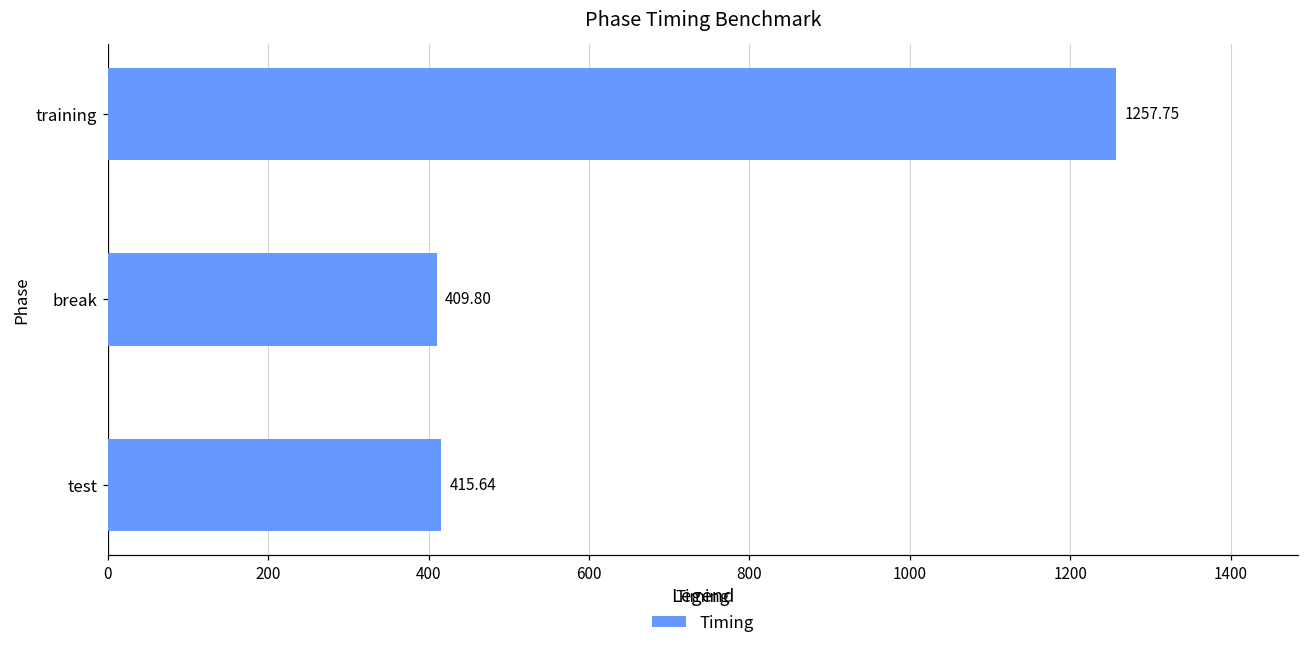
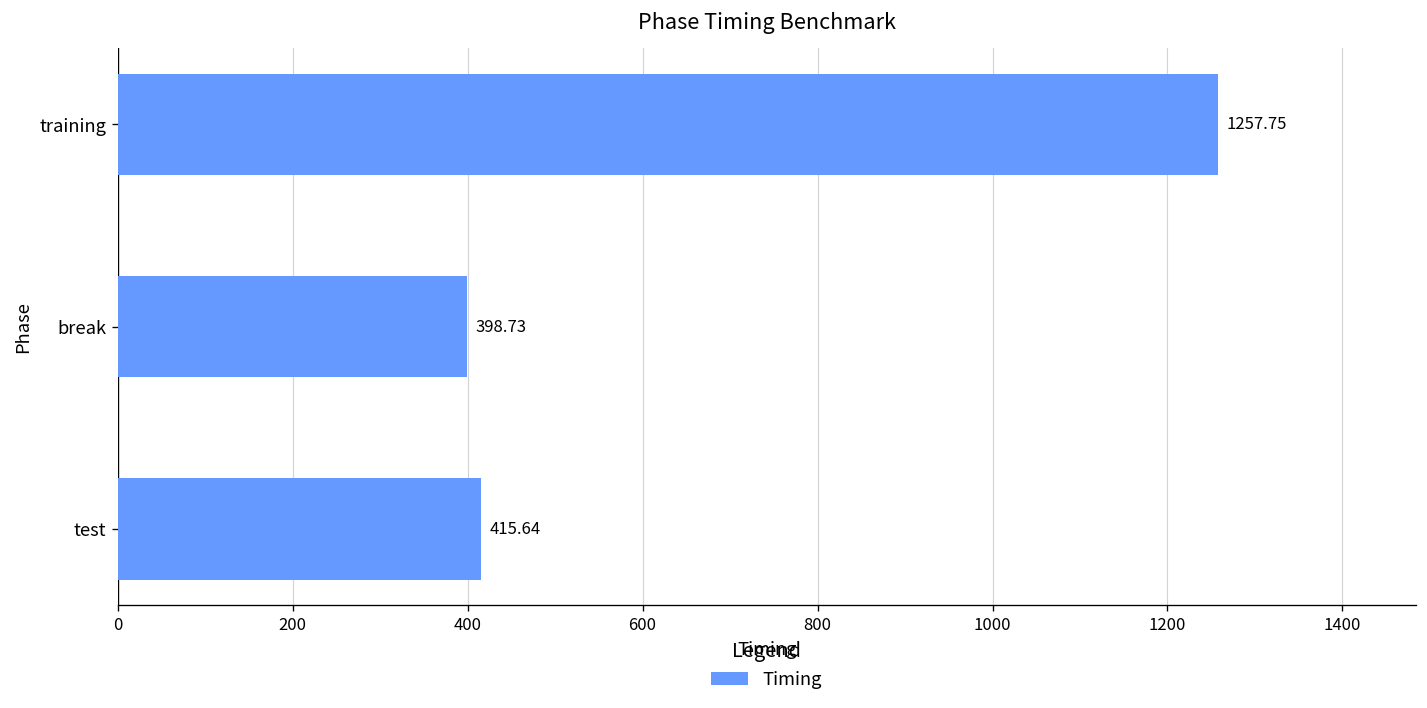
  {
    "training": 1257.75,
-   "break": 409.80,
+   "break": 398.73,
    "test": 415.64
  }
